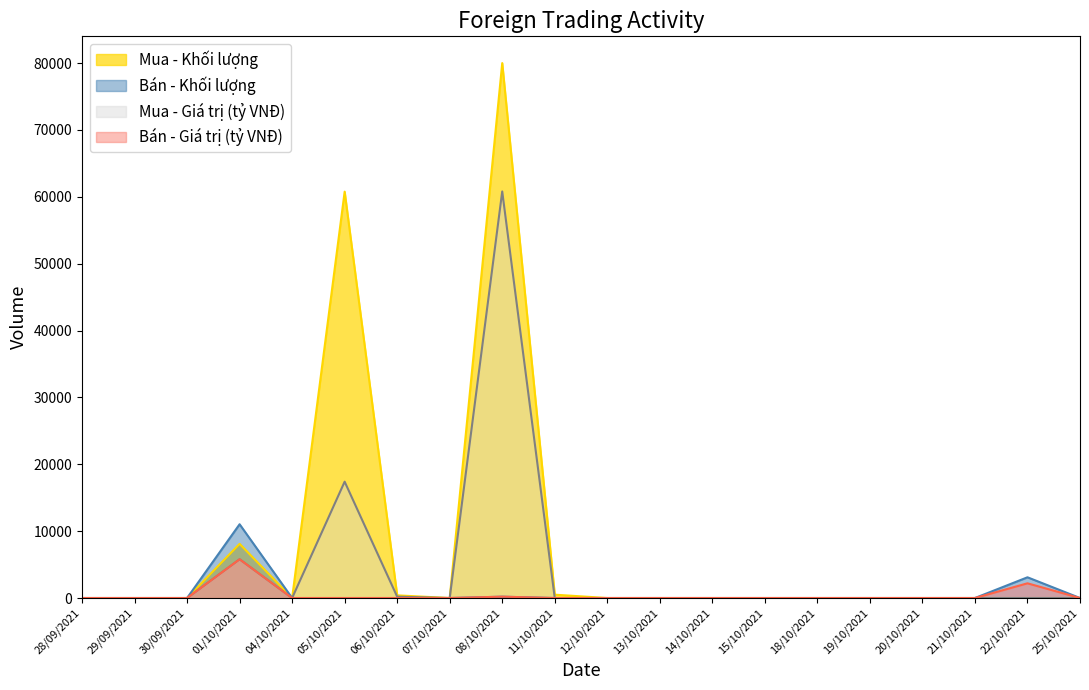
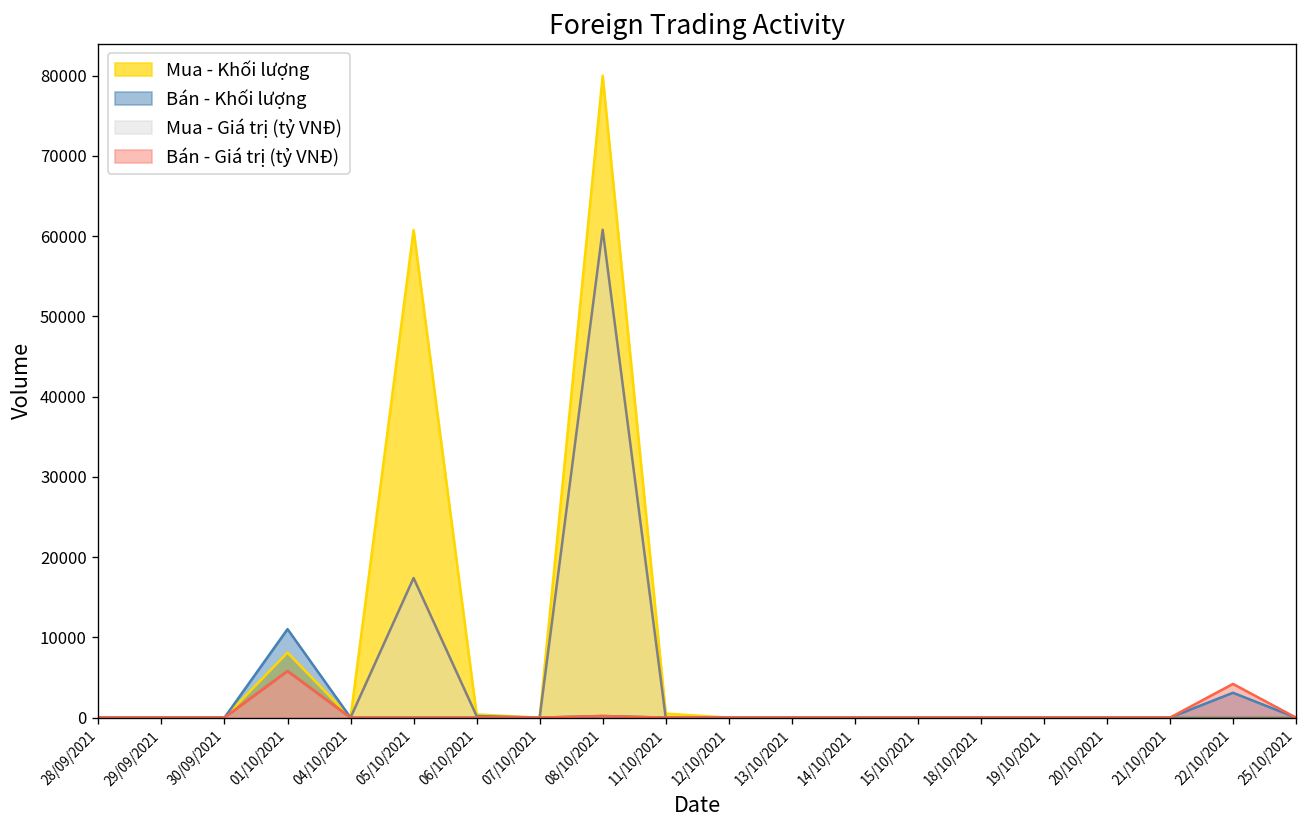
  {
    "Mua - Khối lượng": {
      "01/10/2021": 8000,
      "05/10/2021": 61000,
      "08/10/2021": 80000,
      "11/10/2021": 1000
    },
    "Bán - Khối lượng": {
      "01/10/2021": 11000,
      "22/10/2021": 3000
    },
    "Mua - Giá trị (tỷ VNĐ)": {
      "05/10/2021": 17000,
      "08/10/2021": 61000
    },
    "Bán - Giá trị (tỷ VNĐ)": {
-     "22/10/2021": 2000
+     "22/10/2021": 4000
    }
  }
